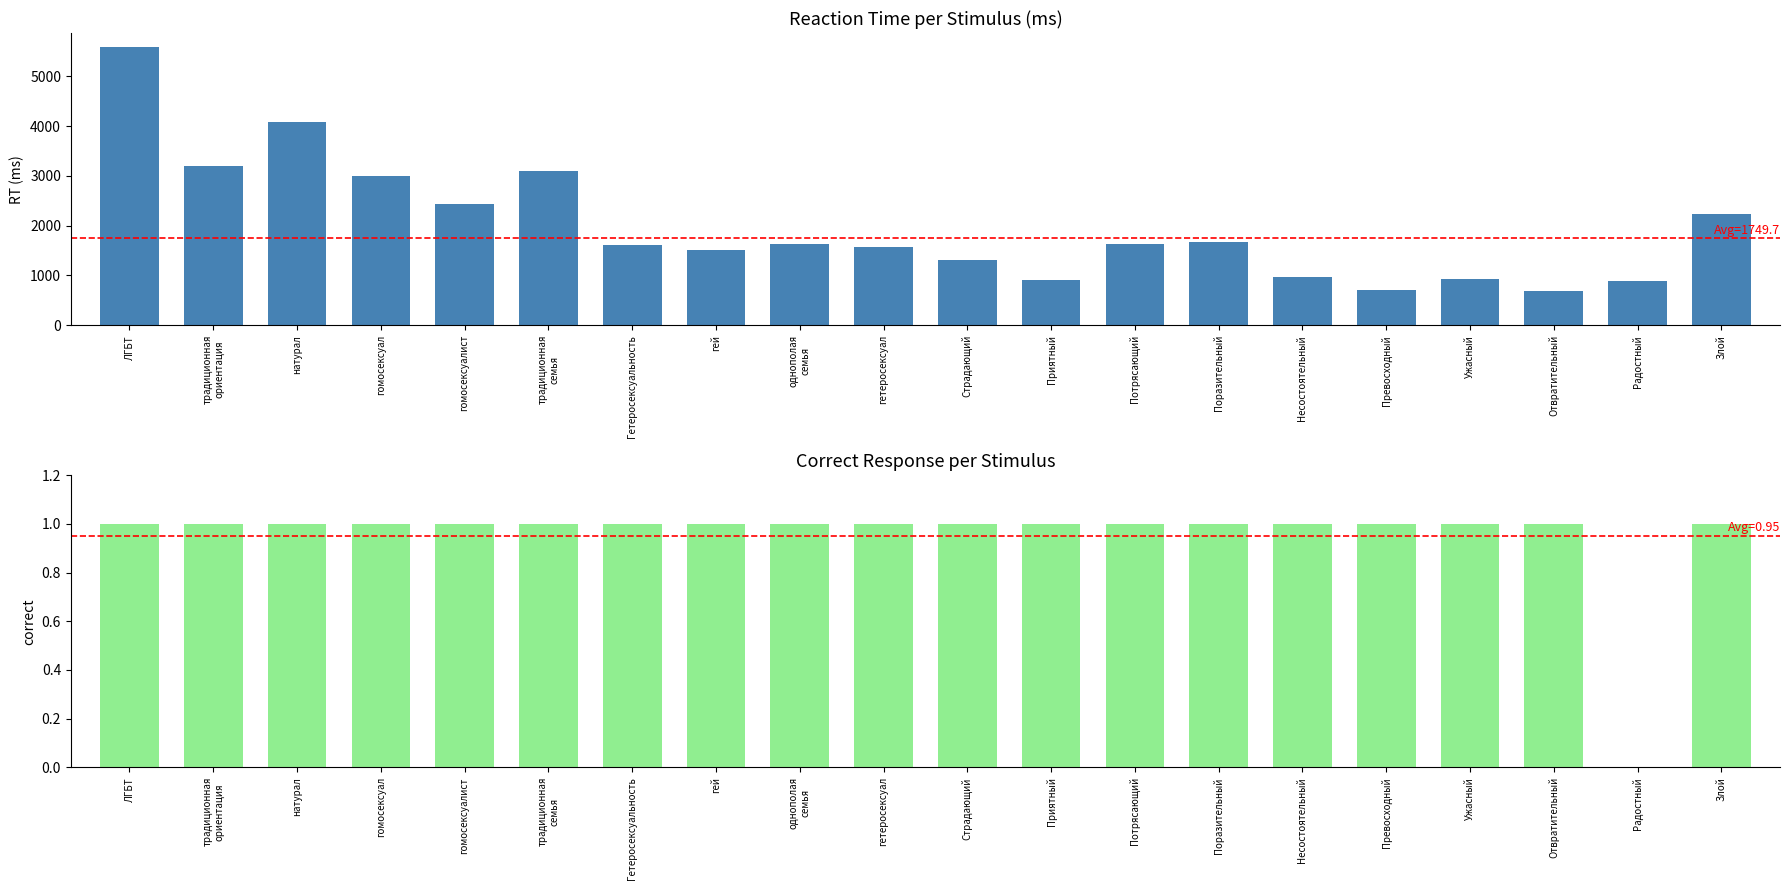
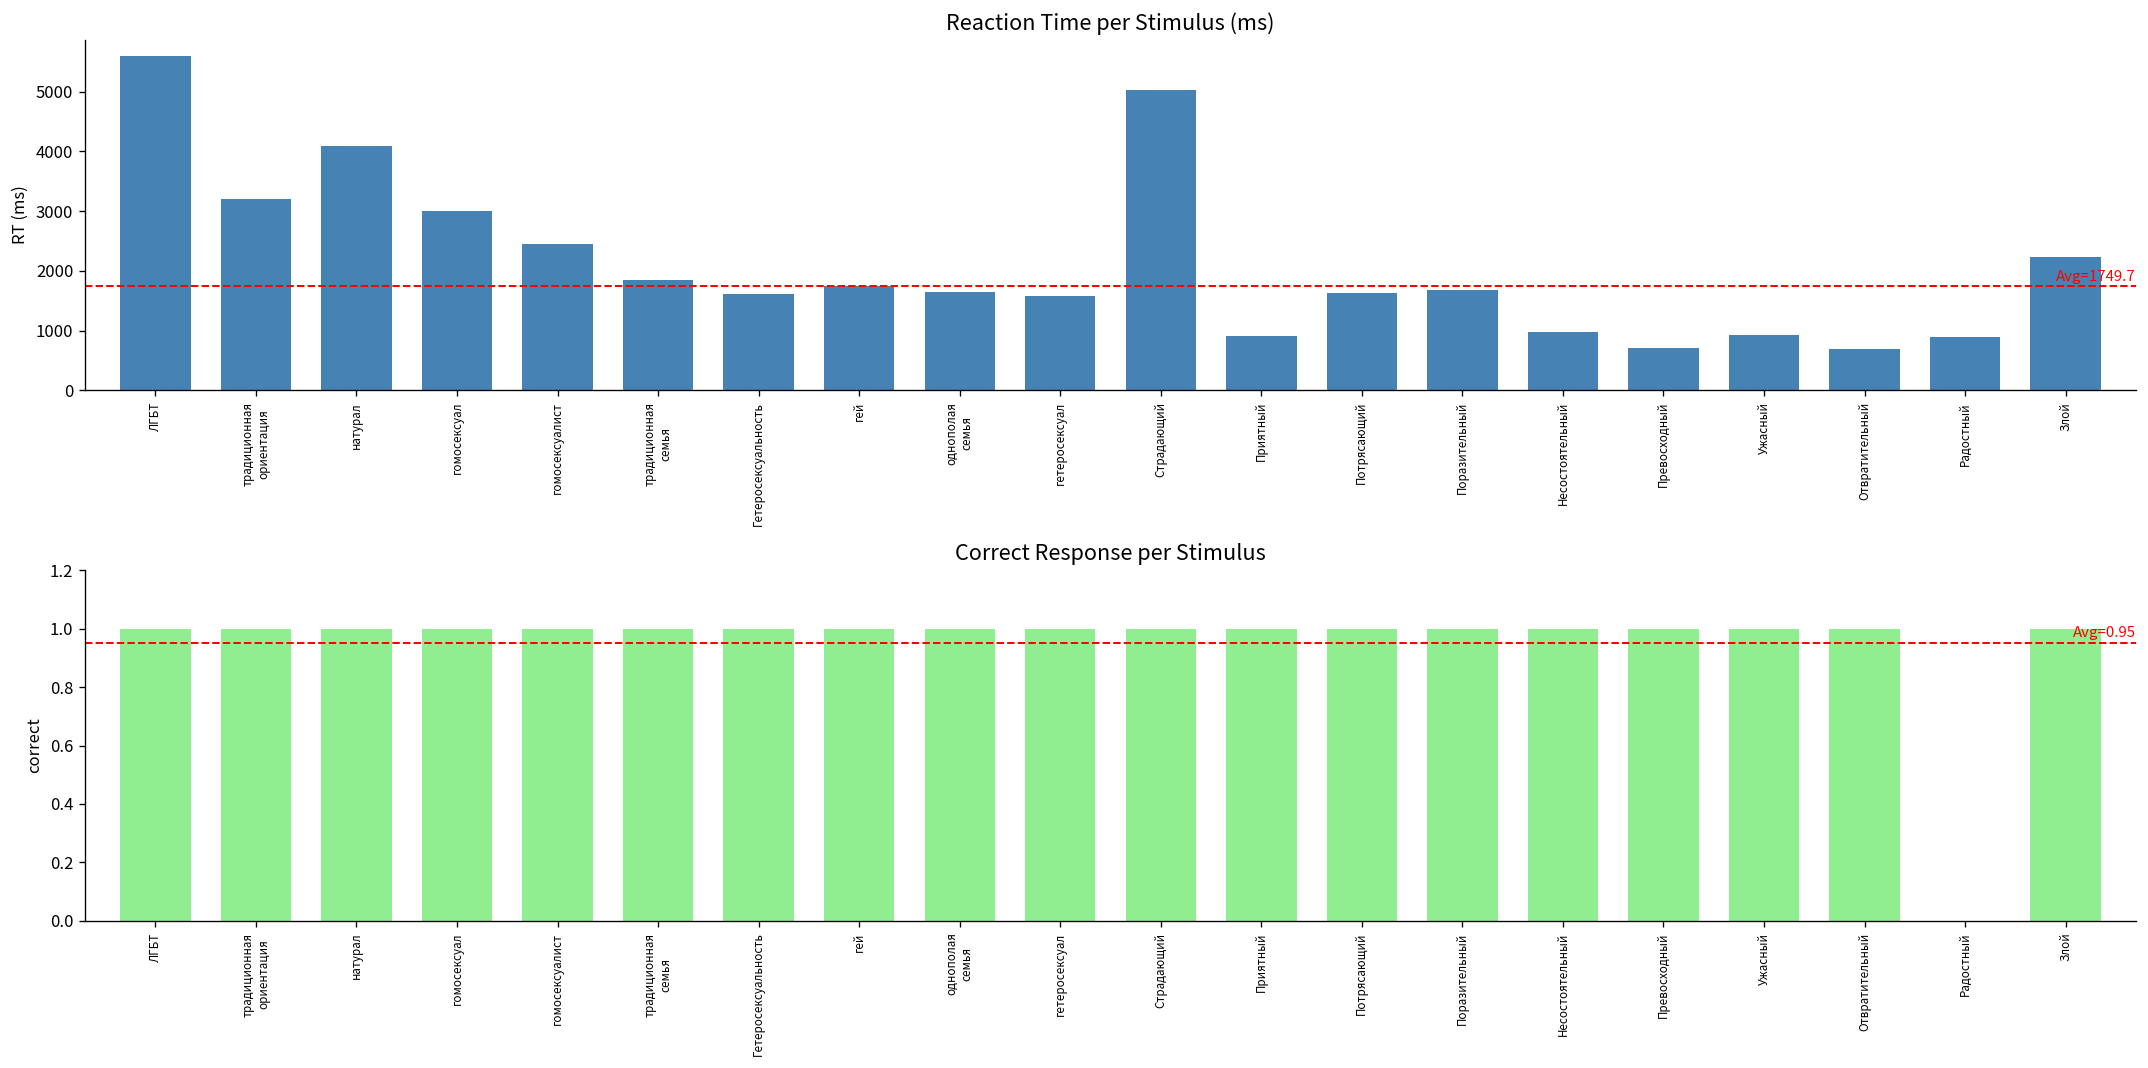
  {
    "Reaction Time per Stimulus (ms)": {
      "ЛГБТ": 5600,
      "традиционная ориентация": 3200,
      "натурал": 4100,
      "гомосексуал": 3000,
      "гомосексуалист": 2400,
-     "традиционная семья": 3100,
+     "традиционная семья": 1800,
      "Гетеросексуальность": 1600,
-     "гей": 1500,
+     "гей": 1800,
      "однополая семья": 1600,
      "гетеросексуал": 1600,
-     "Страдающий": 1300,
+     "Страдающий": 5000,
      "Приятный": 900,
      "Потрясающий": 1600,
      "Поразительный": 1700,
      "Несостоятельный": 1000,
      "Превосходный": 700,
      "Ужасный": 900,
      "Отвратительный": 700,
      "Радостный": 900
    },
    "Correct Response per Stimulus": {
      "ЛГБТ": 1.00,
      "традиционная ориентация": 1.00,
      "натурал": 1.00,
      "гомосексуал": 1.00,
      "гомосексуалист": 1.00,
      "традиционная семья": 1.00,
      "Гетеросексуальность": 1.00,
      "гей": 1.00,
      "однополая семья": 1.00,
      "гетеросексуал": 1.00,
      "Страдающий": 1.00,
      "Приятный": 1.00,
      "Потрясающий": 1.00,
      "Поразительный": 1.00,
      "Несостоятельный": 1.00,
      "Превосходный": 1.00,
      "Ужасный": 1.00,
      "Отвратительный": 1.00,
      "Радостный": 0.00
    }
  }
